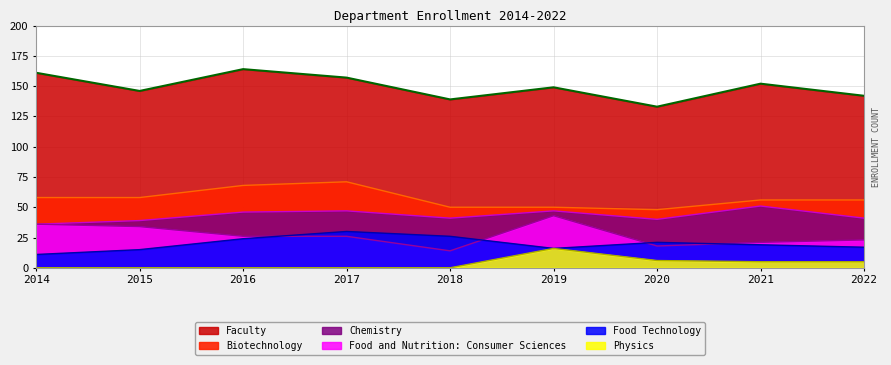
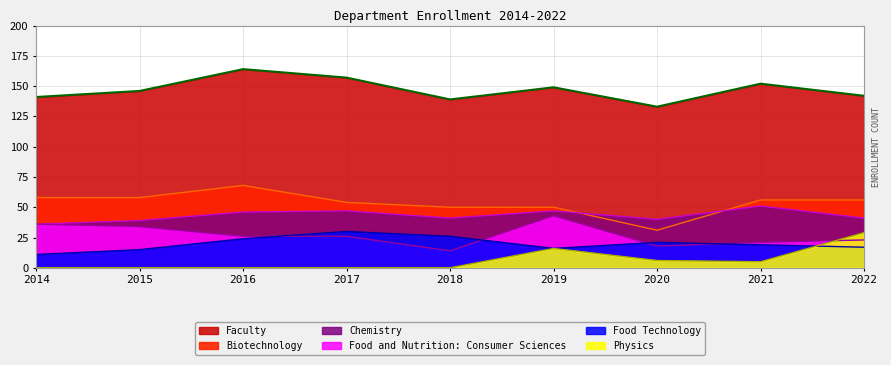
  {
    "Faculty": {
-     "2014": 161,
+     "2014": 141,
      "2015": 146,
      "2016": 164,
      "2017": 157,
      "2018": 139,
      "2019": 149,
      "2020": 133,
      "2021": 152,
      "2022": 142
    },
    "Biotechnology": {
      "2014": 58,
      "2015": 58,
      "2016": 68,
-     "2017": 71,
+     "2017": 54,
      "2018": 50,
      "2019": 50,
-     "2020": 48,
+     "2020": 31,
      "2021": 56,
      "2022": 56
    },
    "Chemistry": {
      "2015": 39,
      "2016": 46,
      "2017": 47,
      "2018": 41,
      "2019": 47,
      "2020": 40,
      "2021": 51,
      "2022": 41
    },
    "Food and Nutrition: Consumer Sciences": {
      "2015": 34,
      "2017": 26,
      "2018": 14,
      "2019": 43,
      "2020": 18,
      "2022": 23
    },
    "Food Technology": {
      "2014": 11,
      "2015": 15,
      "2017": 30,
      "2018": 26,
      "2020": 21,
      "2022": 17
    },
    "Physics": {
      "2014": 0,
      "2015": 0,
      "2016": 0,
      "2017": 0,
      "2018": 0,
      "2020": 6,
      "2021": 5,
-     "2022": 5
+     "2022": 29
    }
  }
